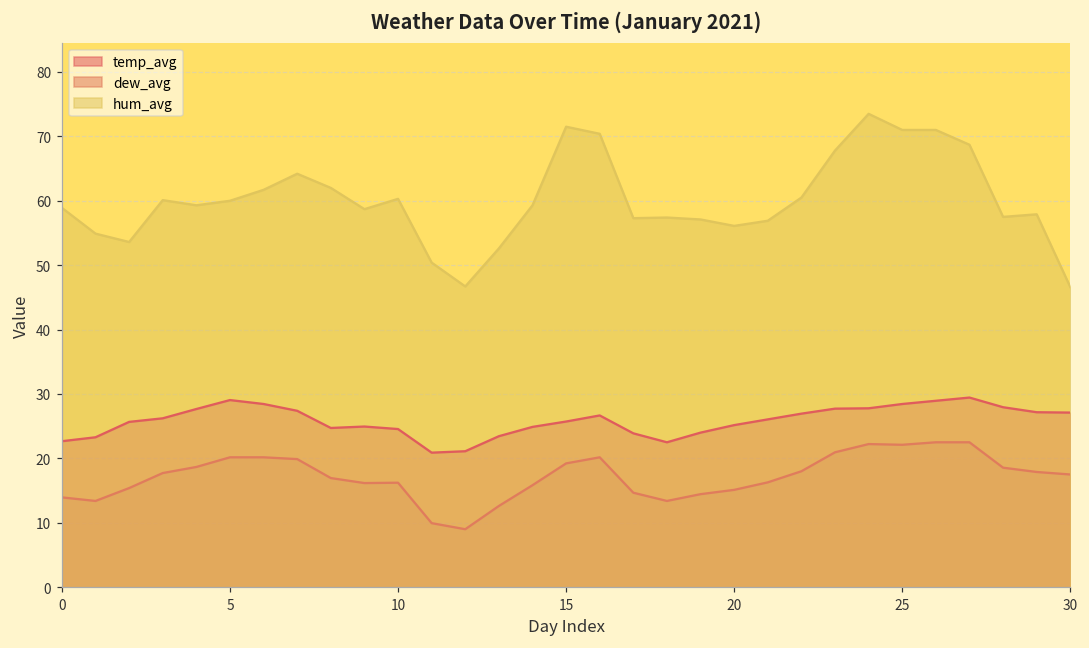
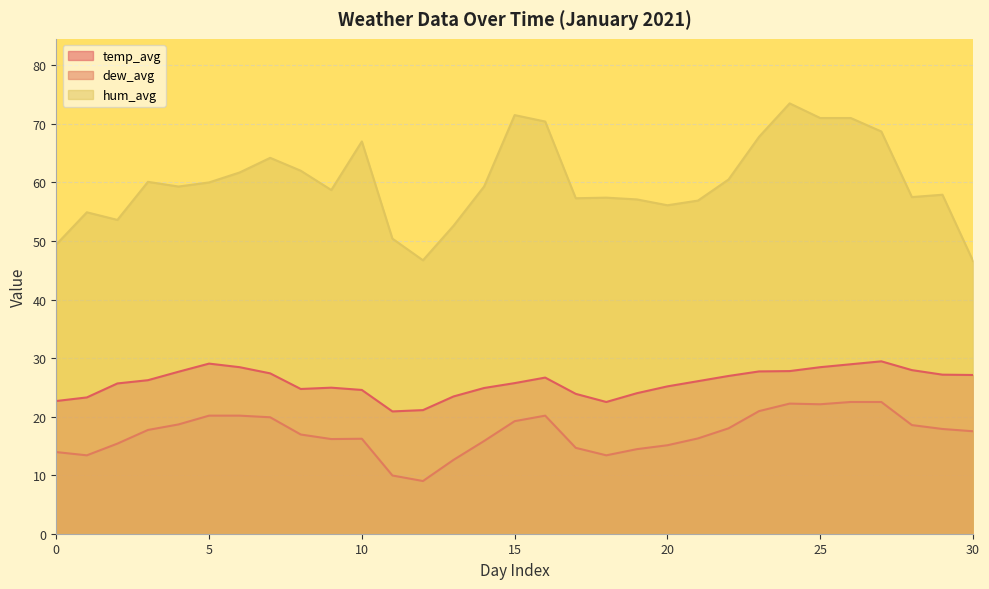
  {
    "hum_avg": {
-     "0": 59,
+     "0": 49,
      "5": 60,
-     "10": 60,
+     "10": 67,
      "15": 72,
      "20": 56,
      "25": 71,
      "30": 47
    }
  }
